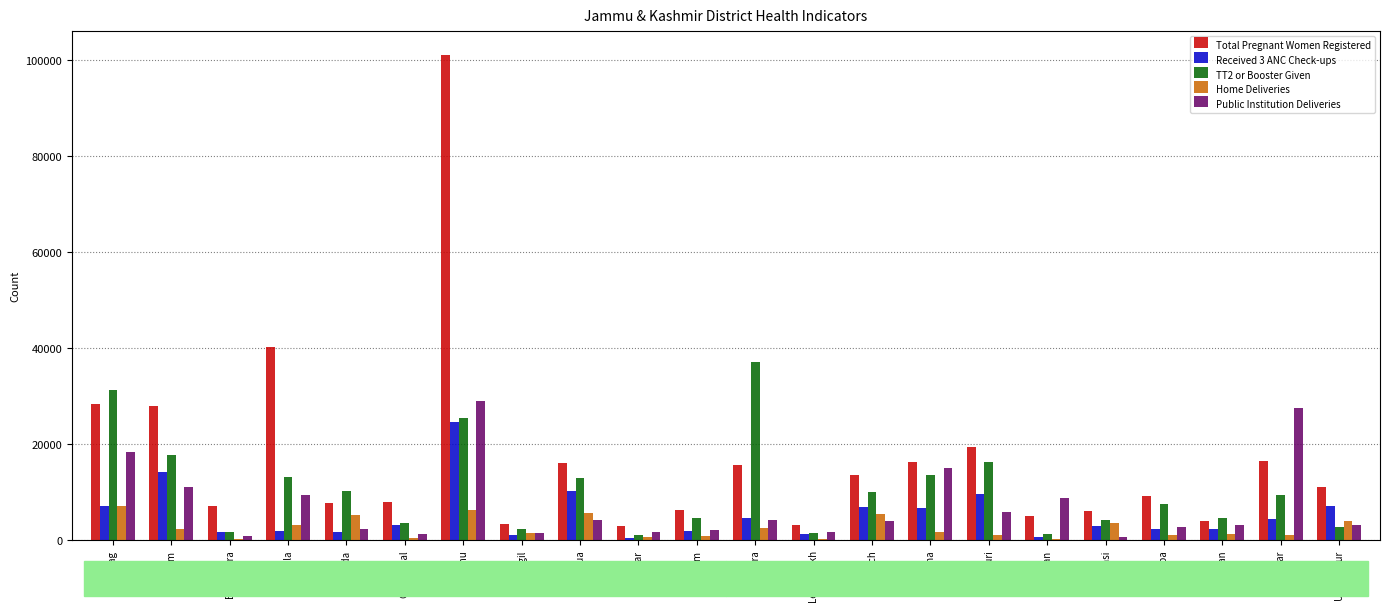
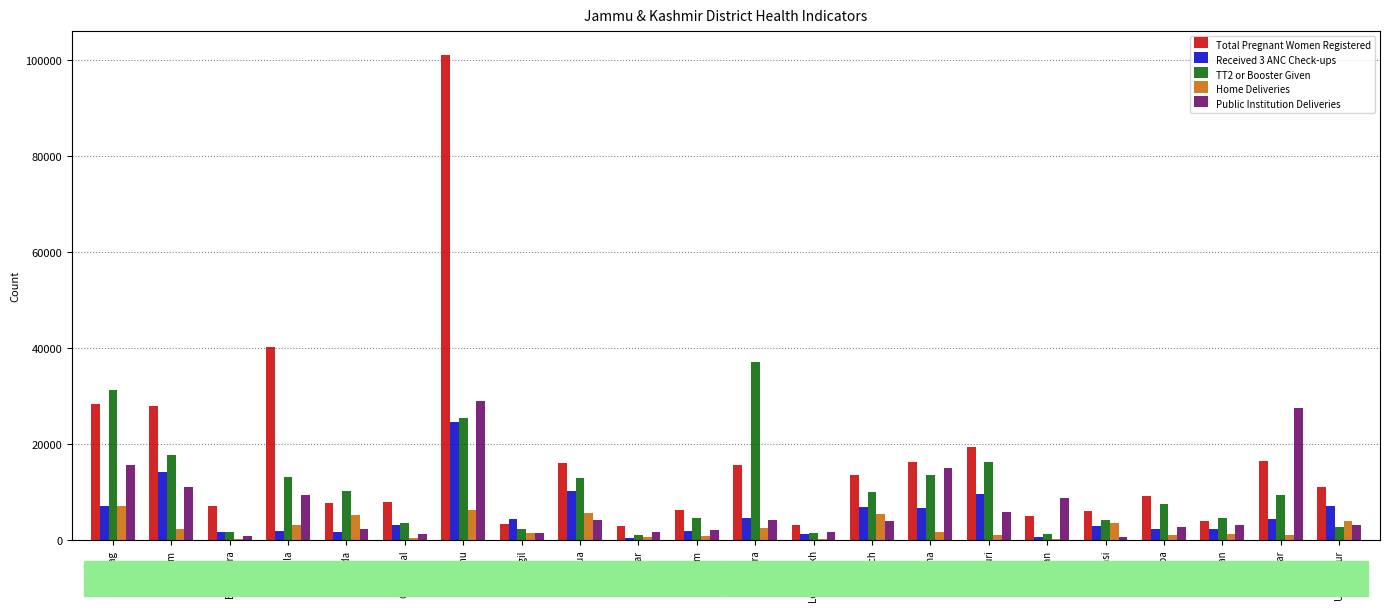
  {
    "Total Pregnant Women Registered": {
      "Anantnag": 28000,
      "Badgam": 28000,
      "Bandipora": 7000,
      "Baramula": 40000,
      "Doda": 8000,
      "Ganderbal": 8000,
      "Jammu": 101000,
      "Kargil": 3000,
      "Kathua": 16000,
      "Kishtwar": 3000,
      "Kulgam": 6000,
      "Kupwara": 16000,
      "Leh Ladakh": 3000,
      "Poonch": 14000,
      "Pulwama": 16000,
      "Rajouri": 20000,
      "Ramban": 5000,
      "Reasi": 6000,
      "Samba": 9000,
      "Shopian": 4000,
      "Srinagar": 16000,
      "Udhampur": 11000
    },
    "Received 3 ANC Check-ups": {
      "Anantnag": 7000,
      "Badgam": 14000,
      "Bandipora": 2000,
      "Baramula": 2000,
      "Doda": 2000,
      "Ganderbal": 3000,
      "Jammu": 25000,
-     "Kargil": 1000,
+     "Kargil": 4000,
      "Kathua": 10000,
      "Kulgam": 2000,
      "Kupwara": 5000,
      "Leh Ladakh": 1000,
      "Poonch": 7000,
      "Pulwama": 7000,
      "Rajouri": 10000,
      "Ramban": 1000,
      "Reasi": 3000,
      "Samba": 2000,
      "Shopian": 2000,
      "Srinagar": 4000,
      "Udhampur": 7000
    },
    "TT2 or Booster Given": {
      "Anantnag": 31000,
      "Badgam": 18000,
      "Bandipora": 2000,
      "Baramula": 13000,
      "Doda": 10000,
      "Ganderbal": 4000,
      "Jammu": 25000,
      "Kargil": 2000,
      "Kathua": 13000,
      "Kishtwar": 1000,
      "Kulgam": 5000,
      "Kupwara": 37000,
      "Leh Ladakh": 2000,
      "Poonch": 10000,
      "Pulwama": 14000,
      "Rajouri": 16000,
      "Ramban": 1000,
      "Reasi": 4000,
      "Samba": 7000,
      "Shopian": 5000,
      "Srinagar": 9000,
      "Udhampur": 3000
    },
    "Home Deliveries": {
      "Anantnag": 7000,
      "Badgam": 2000,
      "Baramula": 3000,
      "Doda": 5000,
      "Jammu": 6000,
      "Kargil": 2000,
      "Kathua": 6000,
      "Kishtwar": 1000,
      "Kulgam": 1000,
      "Kupwara": 2000,
      "Poonch": 5000,
      "Pulwama": 2000,
      "Rajouri": 1000,
      "Reasi": 4000,
      "Samba": 1000,
      "Shopian": 1000,
      "Srinagar": 1000,
      "Udhampur": 4000
    },
    "Public Institution Deliveries": {
-     "Anantnag": 18000,
+     "Anantnag": 16000,
      "Badgam": 11000,
      "Bandipora": 1000,
      "Baramula": 9000,
      "Doda": 2000,
      "Ganderbal": 1000,
      "Jammu": 29000,
      "Kargil": 2000,
      "Kathua": 4000,
      "Kishtwar": 2000,
      "Kulgam": 2000,
      "Kupwara": 4000,
      "Leh Ladakh": 2000,
      "Poonch": 4000,
      "Pulwama": 15000,
      "Rajouri": 6000,
      "Ramban": 9000,
      "Reasi": 1000,
      "Samba": 3000,
      "Shopian": 3000,
      "Srinagar": 28000,
      "Udhampur": 3000
    }
  }
